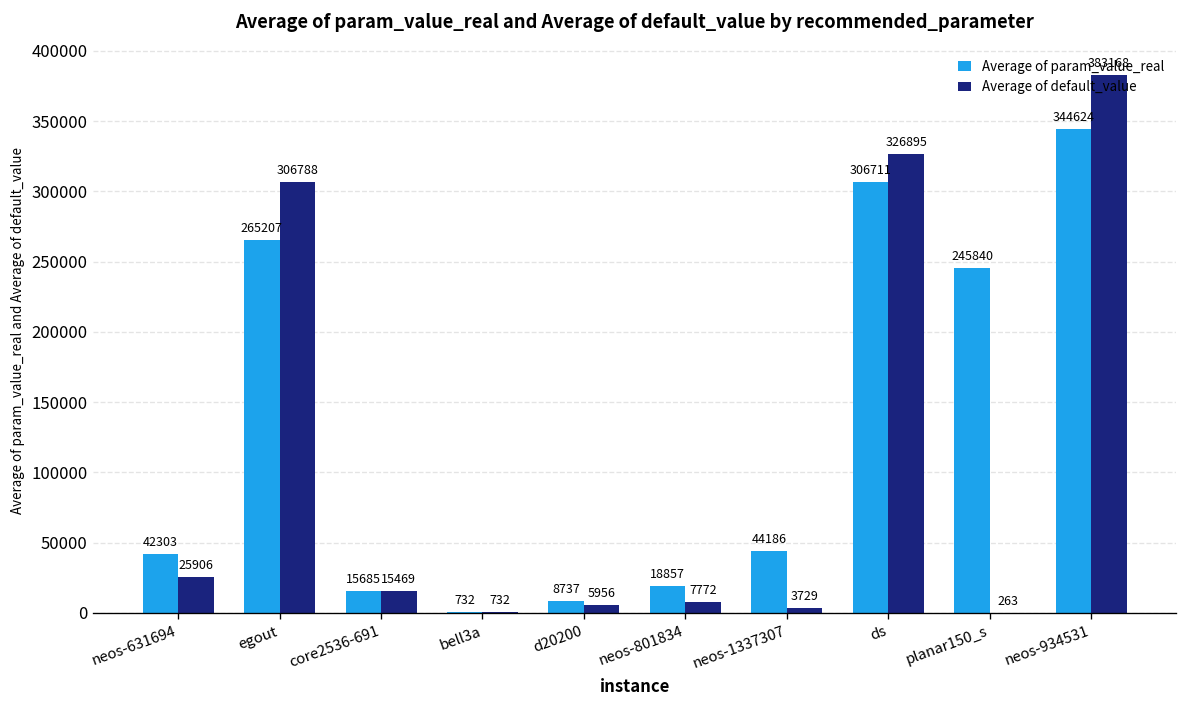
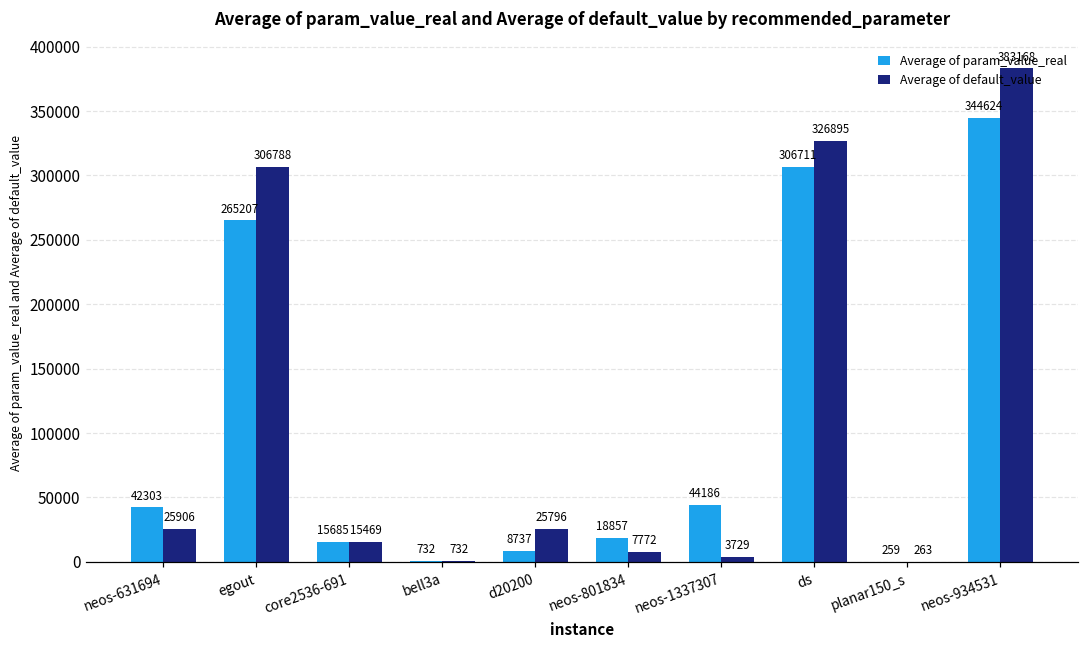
  {
    "Average of param_value_real": {
      "neos-631694": 42303,
      "egout": 265207,
      "core2536-691": 15685,
      "bell3a": 732,
      "d20200": 8737,
      "neos-801834": 18857,
      "neos-1337307": 44186,
      "ds": 306711,
-     "planar150_s": 245840,
+     "planar150_s": 259,
      "neos-934531": 344624
    },
    "Average of default_value": {
      "neos-631694": 25906,
      "egout": 306788,
      "core2536-691": 15469,
      "bell3a": 732,
-     "d20200": 5956,
+     "d20200": 25796,
      "neos-801834": 7772,
      "neos-1337307": 3729,
      "ds": 326895,
      "planar150_s": 263,
      "neos-934531": 383168
    }
  }
